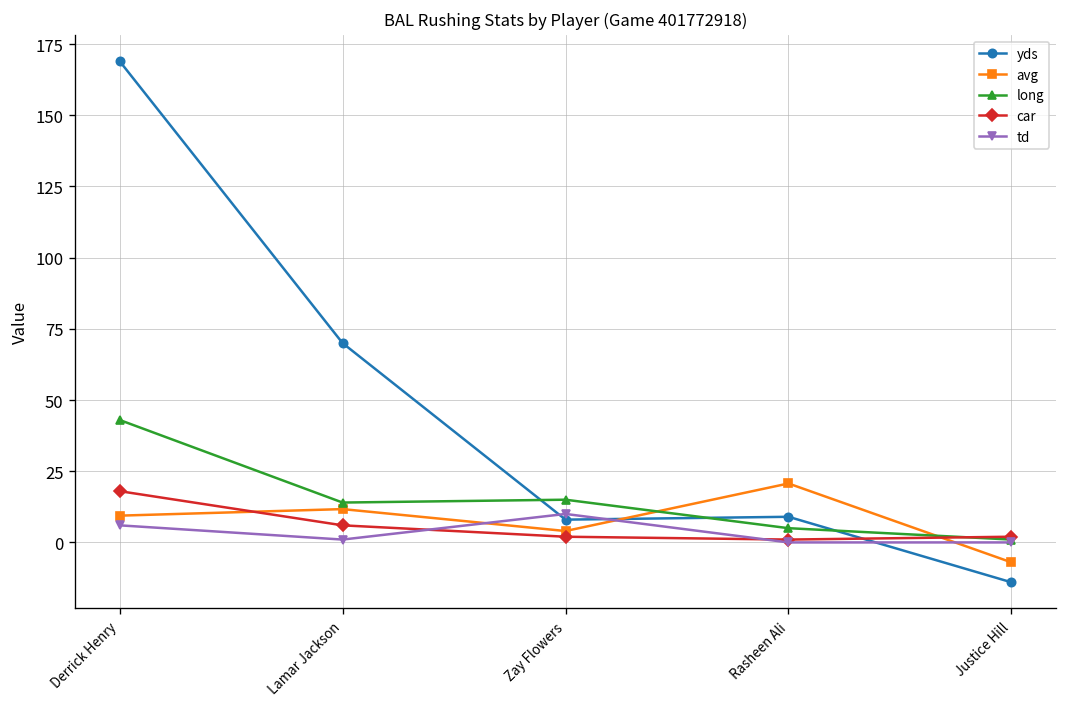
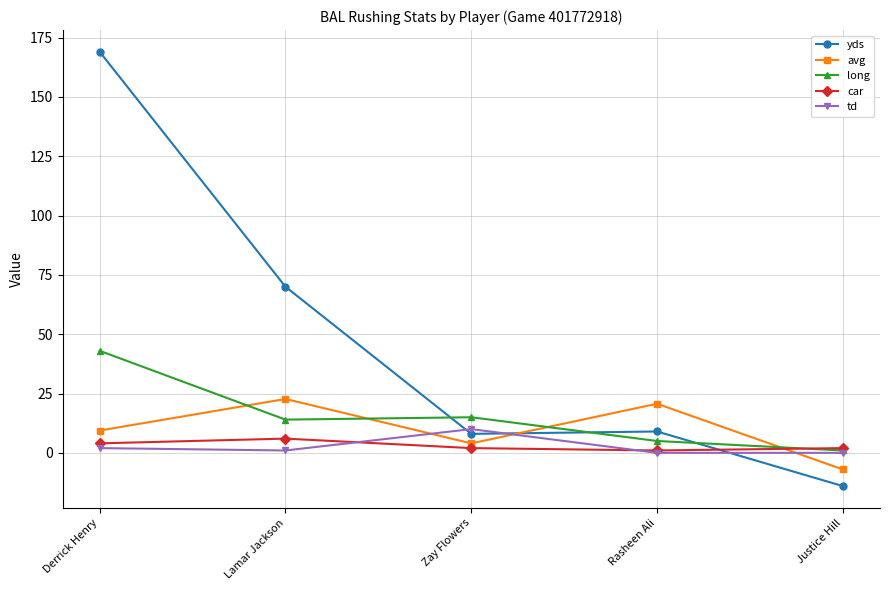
  {
    "yds": {
      "Derrick Henry": 169,
      "Lamar Jackson": 70,
      "Zay Flowers": 8,
      "Rasheen Ali": 9,
      "Justice Hill": -14
    },
    "avg": {
      "Derrick Henry": 9,
-     "Lamar Jackson": 12,
+     "Lamar Jackson": 23,
      "Zay Flowers": 4,
      "Rasheen Ali": 21,
      "Justice Hill": -7
    },
    "long": {
      "Derrick Henry": 43,
      "Lamar Jackson": 14,
      "Zay Flowers": 15,
      "Rasheen Ali": 5
    },
    "car": {
-     "Derrick Henry": 18,
+     "Derrick Henry": 4,
      "Lamar Jackson": 6,
      "Zay Flowers": 2
    },
    "td": {
-     "Derrick Henry": 6,
+     "Derrick Henry": 2,
      "Lamar Jackson": 1,
      "Zay Flowers": 10
    }
  }
